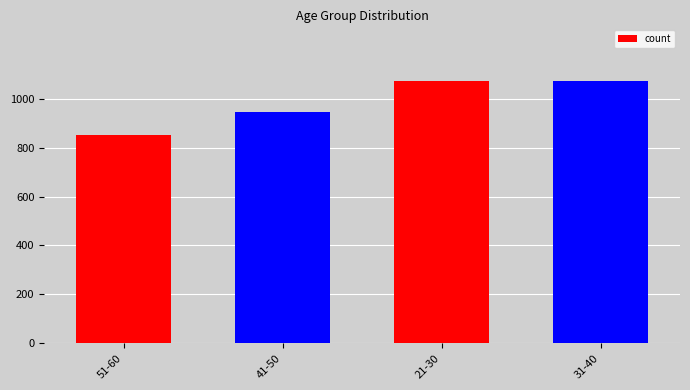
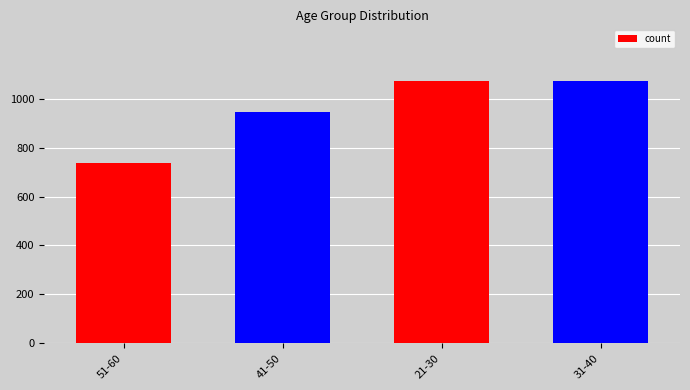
  {
-   "51-60": 850,
+   "51-60": 740,
    "41-50": 950,
    "21-30": 1070,
    "31-40": 1080
  }
